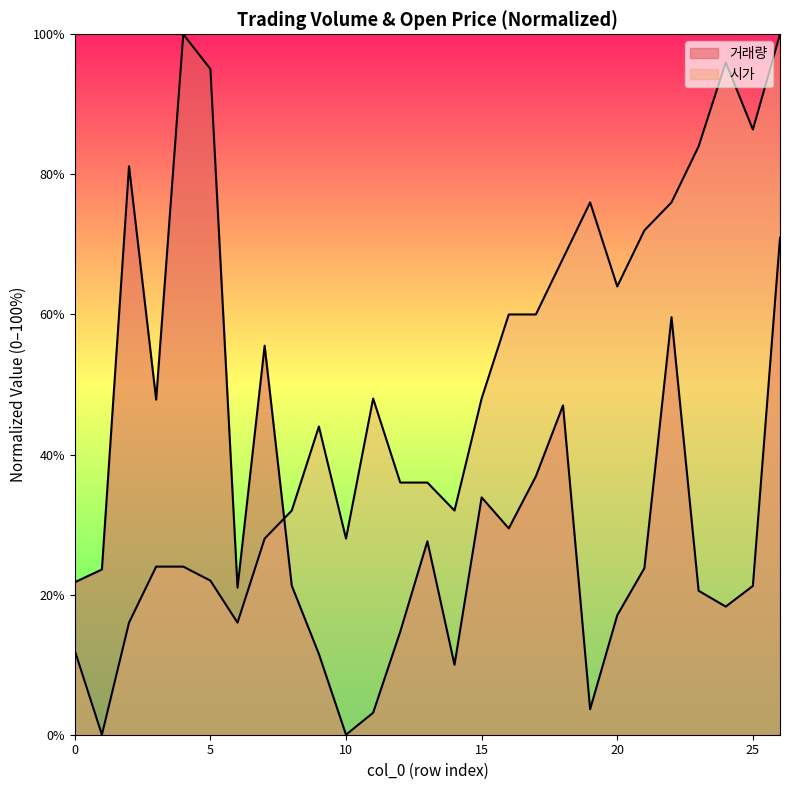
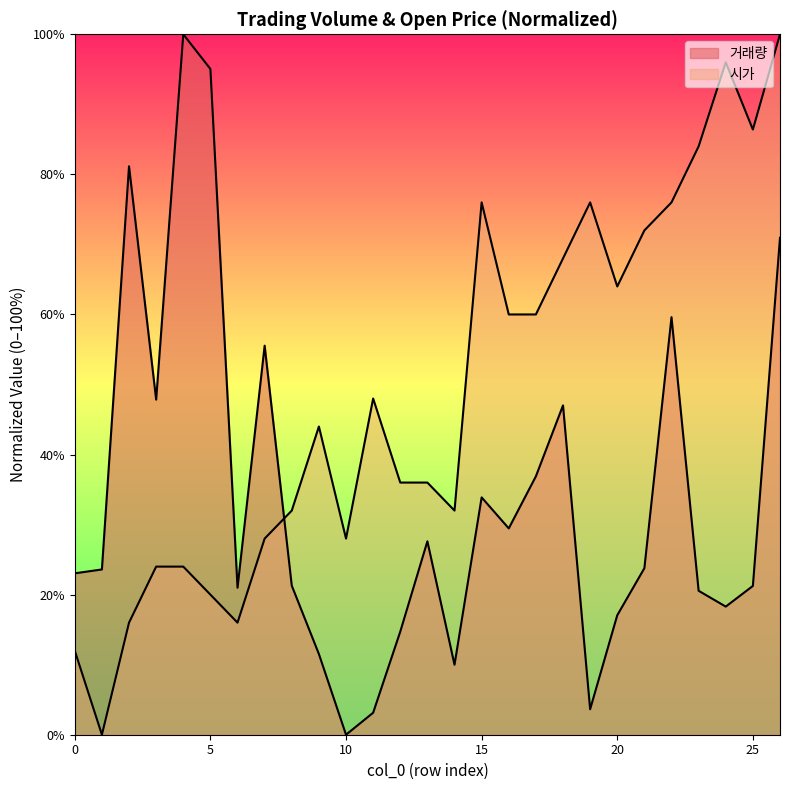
  {
    "거래량": {
-     "0": "22%",
+     "0": "23%",
      "5": "95%",
      "10": "0%",
      "15": "34%",
      "20": "17%",
      "25": "21%"
    },
    "시가": {
      "0": "12%",
-     "5": "22%",
+     "5": "20%",
      "10": "28%",
-     "15": "48%",
+     "15": "76%",
      "20": "64%",
      "25": "86%"
    }
  }
